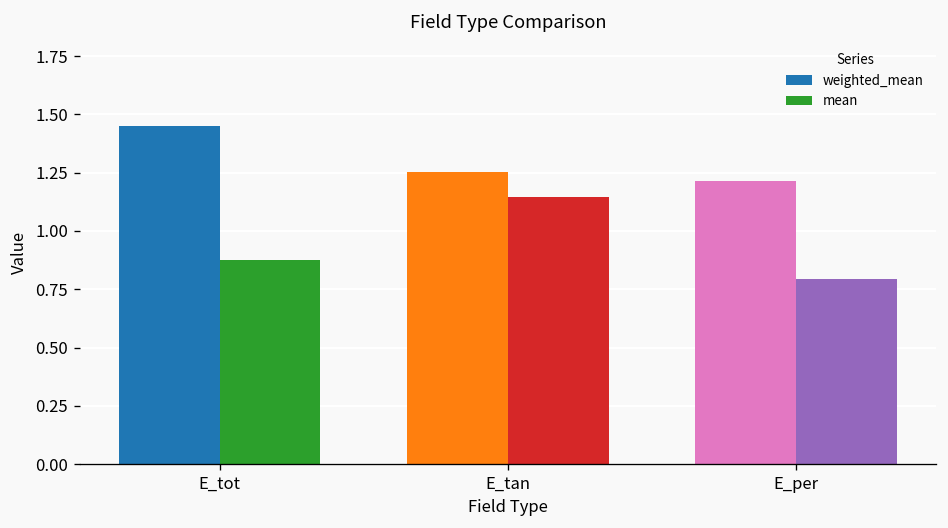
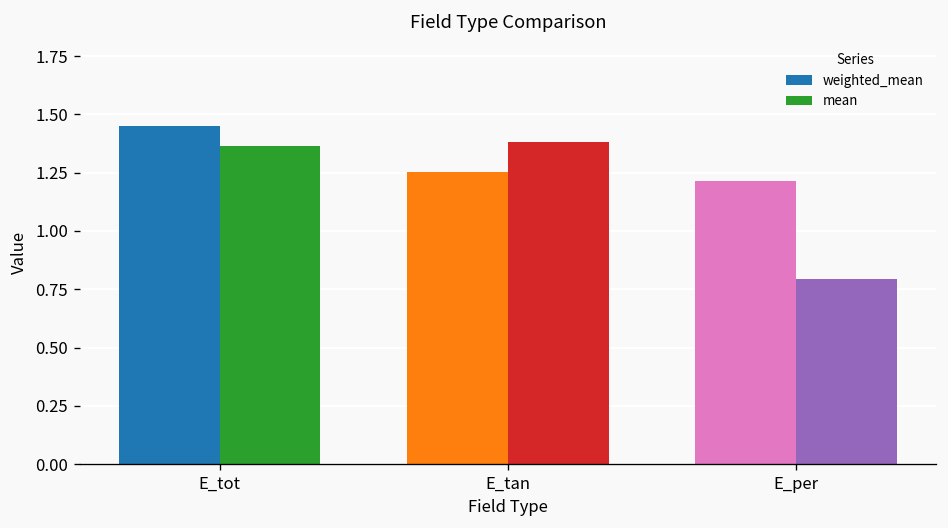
  {
    "weighted_mean": {
      "E_tot": 1.45,
      "E_tan": 1.25,
      "E_per": 1.22
    },
    "mean": {
-     "E_tot": 0.88,
-     "E_tan": 1.15,
+     "E_tot": 1.36,
+     "E_tan": 1.38,
      "E_per": 0.79
    }
  }
